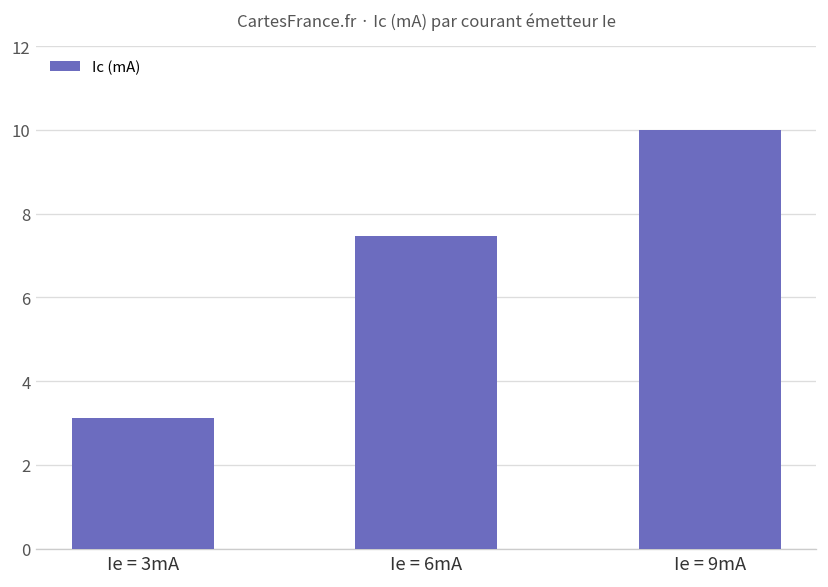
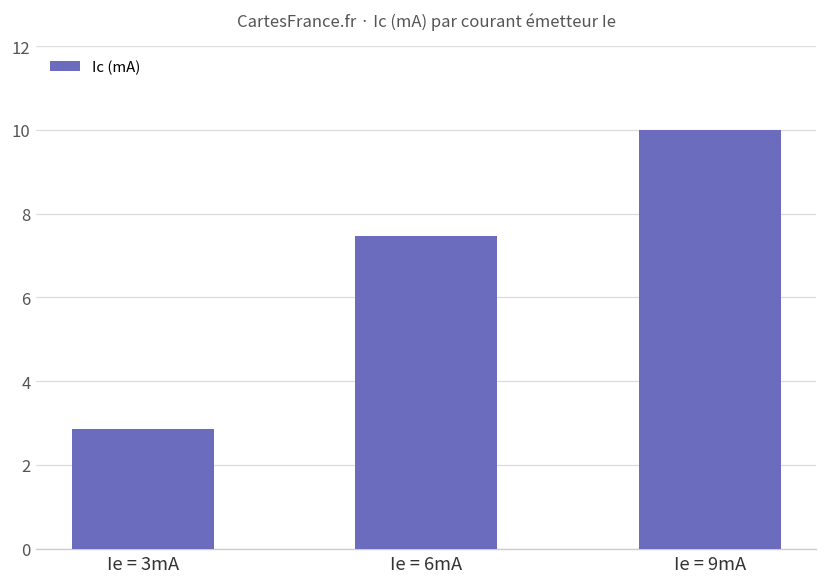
  {
-   "Ie = 3mA": 3.1,
+   "Ie = 3mA": 2.9,
    "Ie = 6mA": 7.5,
    "Ie = 9mA": 10.0
  }
